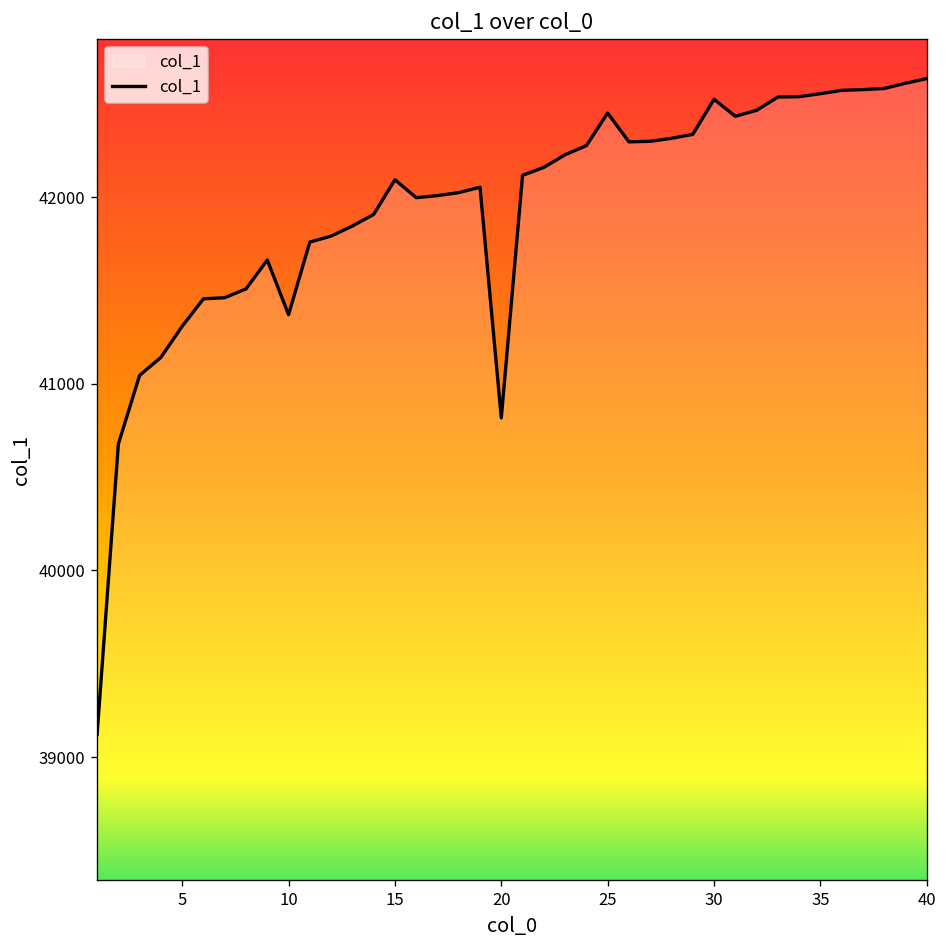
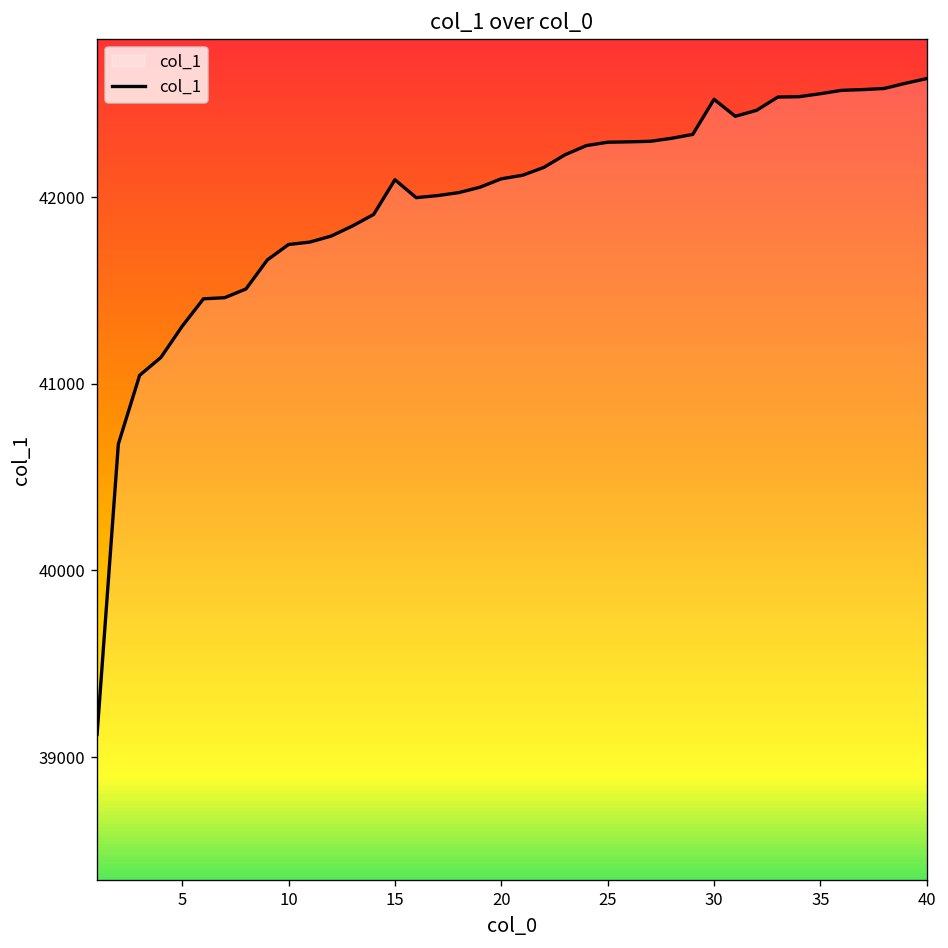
  {
    "5": 41310,
-   "10": 41370,
+   "10": 41750,
    "15": 42090,
-   "20": 40820,
-   "25": 42450,
+   "20": 42100,
+   "25": 42290,
    "30": 42520,
    "35": 42550,
    "40": 42640
  }
